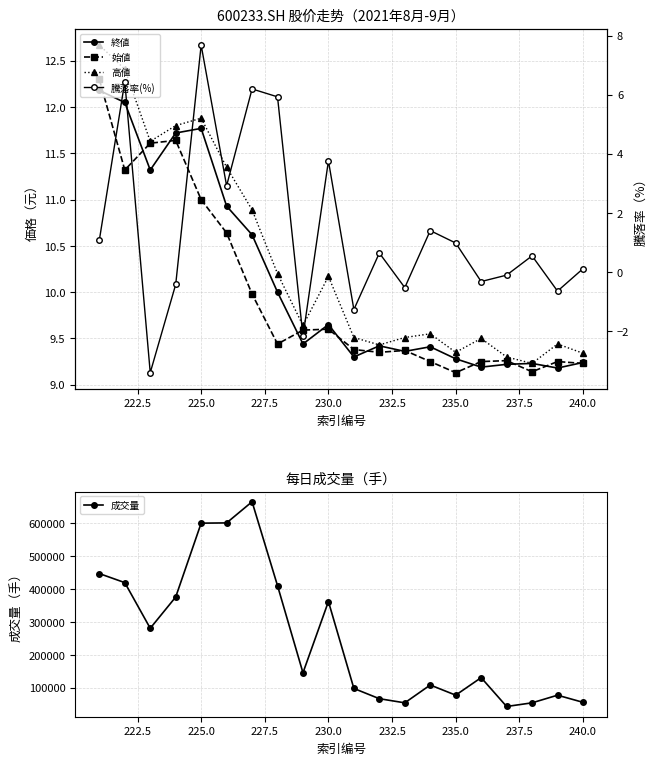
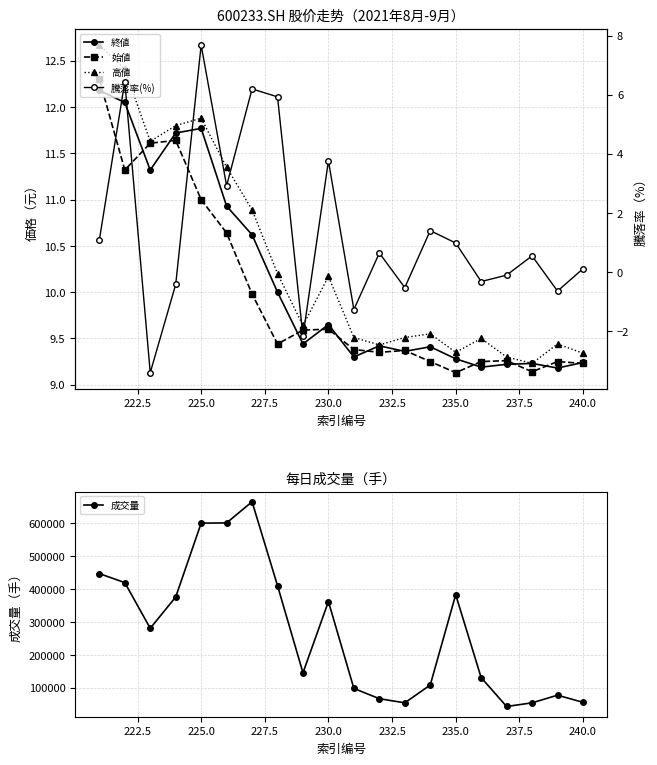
  {
    "每日成交量（手）": {
      "225.0": 600000,
      "230.0": 360000,
-     "235.0": 80000,
+     "235.0": 380000,
      "240.0": 60000
    }
  }
